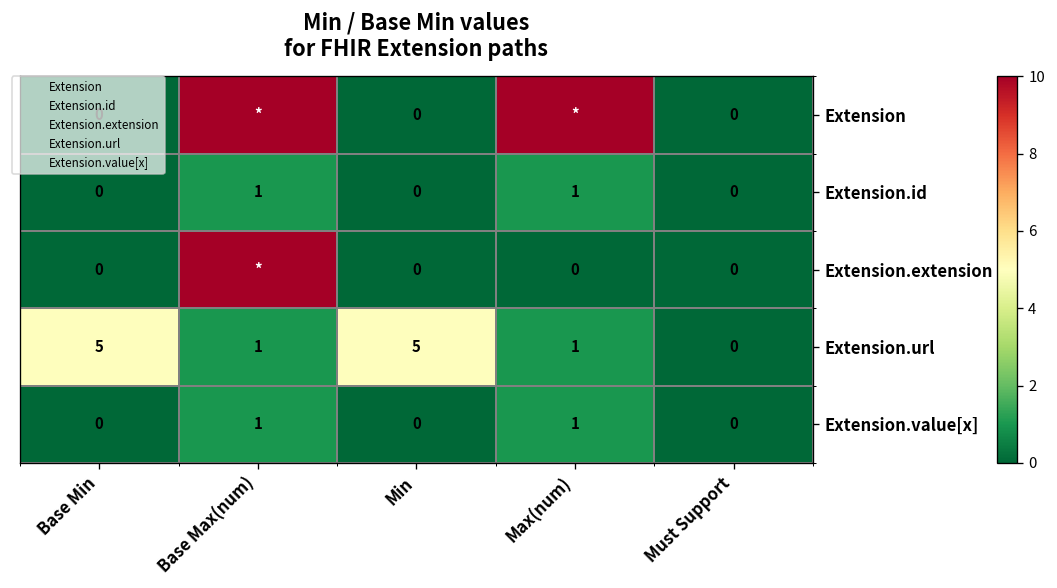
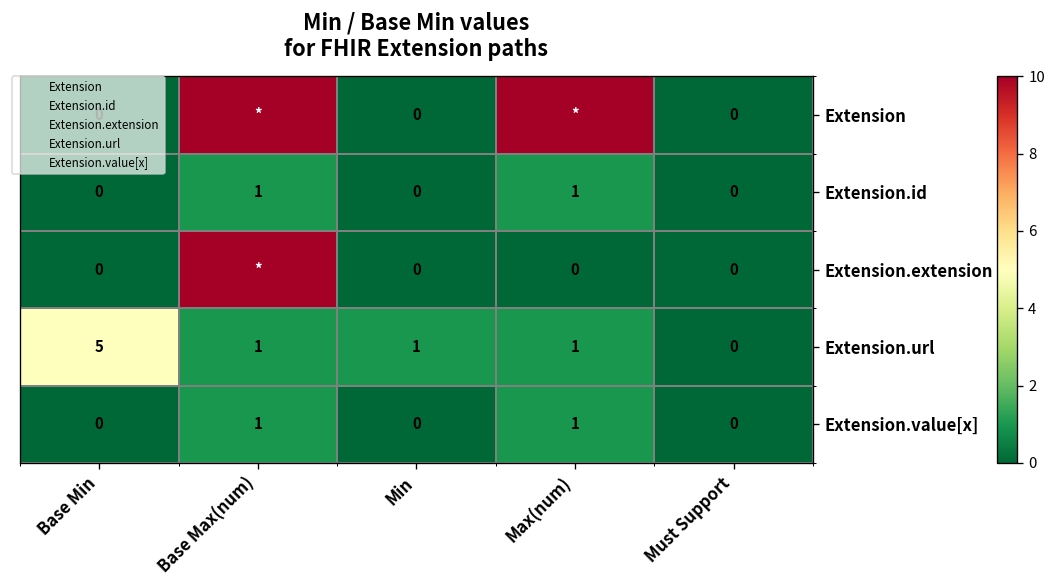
  {
    "Extension": {
      "Min": 0,
      "Must Support": 0
    },
    "Extension.id": {
      "Base Min": 0,
      "Base Max(num)": 1,
      "Min": 0,
      "Max(num)": 1,
      "Must Support": 0
    },
    "Extension.extension": {
      "Base Min": 0,
      "Min": 0,
      "Max(num)": 0,
      "Must Support": 0
    },
    "Extension.url": {
      "Base Min": 5,
      "Base Max(num)": 1,
-     "Min": 5,
+     "Min": 1,
      "Max(num)": 1,
      "Must Support": 0
    },
    "Extension.value[x]": {
      "Base Min": 0,
      "Base Max(num)": 1,
      "Min": 0,
      "Max(num)": 1,
      "Must Support": 0
    }
  }
